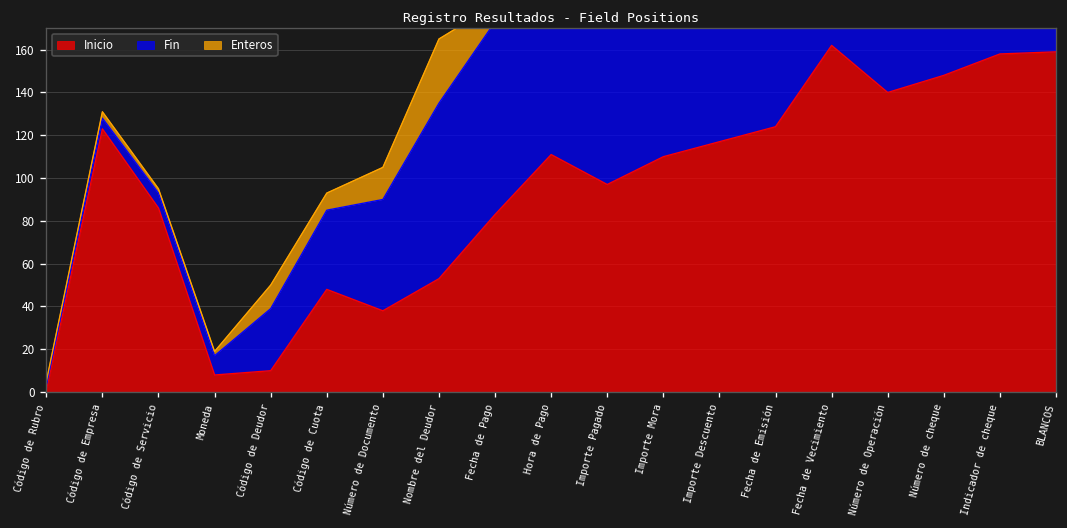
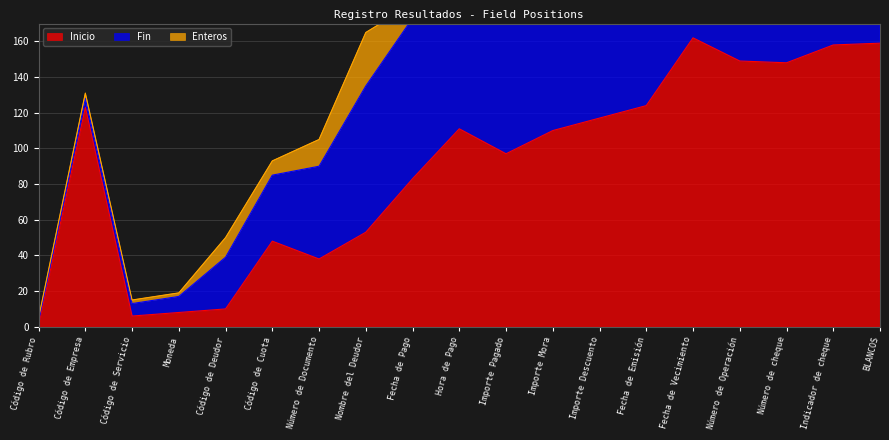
  {
    "Inicio": {
      "Código de Rubro": 1,
      "Código de Empresa": 123,
-     "Código de Servicio": 86,
+     "Código de Servicio": 6,
      "Moneda": 8,
      "Código de Deudor": 10,
      "Código de Cuota": 48,
      "Número de Documento": 38,
      "Nombre del Deudor": 53,
      "Fecha de Pago": 83,
      "Hora de Pago": 111,
      "Importe Pagado": 97,
      "Importe Mora": 110,
      "Importe Descuento": 117,
      "Fecha de Emisión": 124,
      "Fecha de Vecimiento": 162,
-     "Número de Operación": 140,
+     "Número de Operación": 149,
      "Número de cheque": 148,
      "Indicador de cheque": 158,
      "BLANCOS": 159
    },
    "Fin": {
      "Código de Rubro": 2,
      "Código de Empresa": 5,
      "Código de Servicio": 7,
      "Moneda": 9,
      "Código de Deudor": 29,
      "Código de Cuota": 37,
      "Número de Documento": 52,
      "Nombre del Deudor": 82
    },
    "Enteros": {
      "Código de Rubro": 2,
      "Código de Empresa": 3,
      "Código de Servicio": 2,
      "Moneda": 2,
      "Código de Deudor": 11,
      "Código de Cuota": 8,
      "Número de Documento": 15,
      "Nombre del Deudor": 30
    }
  }
